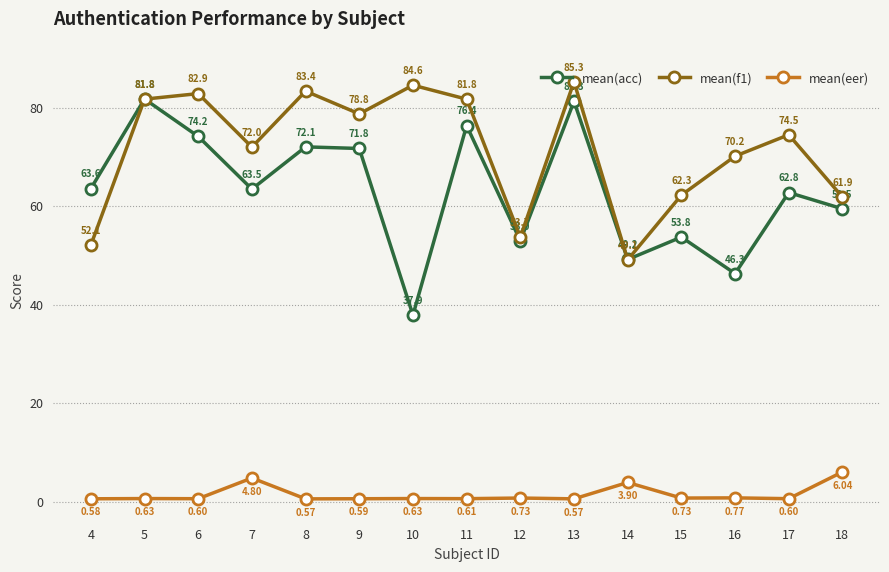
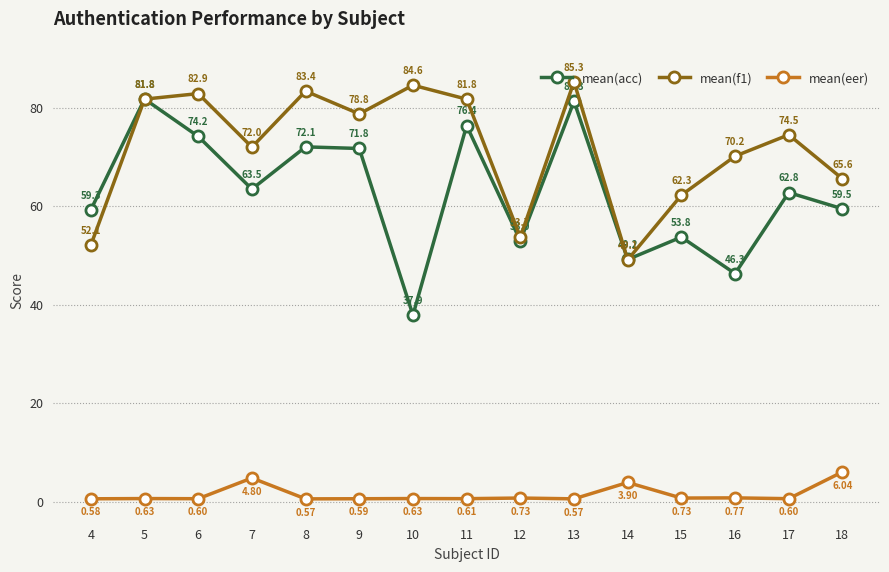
  {
    "mean(acc)": {
-     "4": 63.6,
+     "4": 59.3,
      "6": 74.2,
      "7": 63.5,
      "8": 72.1,
      "9": 71.8,
      "10": 37.9,
      "11": 76.4,
      "15": 53.8,
      "16": 46.3,
      "17": 62.8,
      "18": 59.5
    },
    "mean(f1)": {
      "4": 52.1,
      "6": 82.9,
      "7": 72.0,
      "8": 83.4,
      "9": 78.8,
      "10": 84.6,
      "11": 81.8,
      "13": 85.3,
      "15": 62.3,
      "16": 70.2,
      "17": 74.5,
-     "18": 61.9
+     "18": 65.6
    },
    "mean(eer)": {
      "4": 0.58,
      "5": 0.63,
      "6": 0.60,
      "7": 4.80,
      "8": 0.57,
      "9": 0.59,
      "10": 0.63,
      "11": 0.61,
      "12": 0.73,
      "13": 0.57,
      "14": 3.90,
      "15": 0.73,
      "16": 0.77,
      "17": 0.60,
      "18": 6.04
    }
  }
